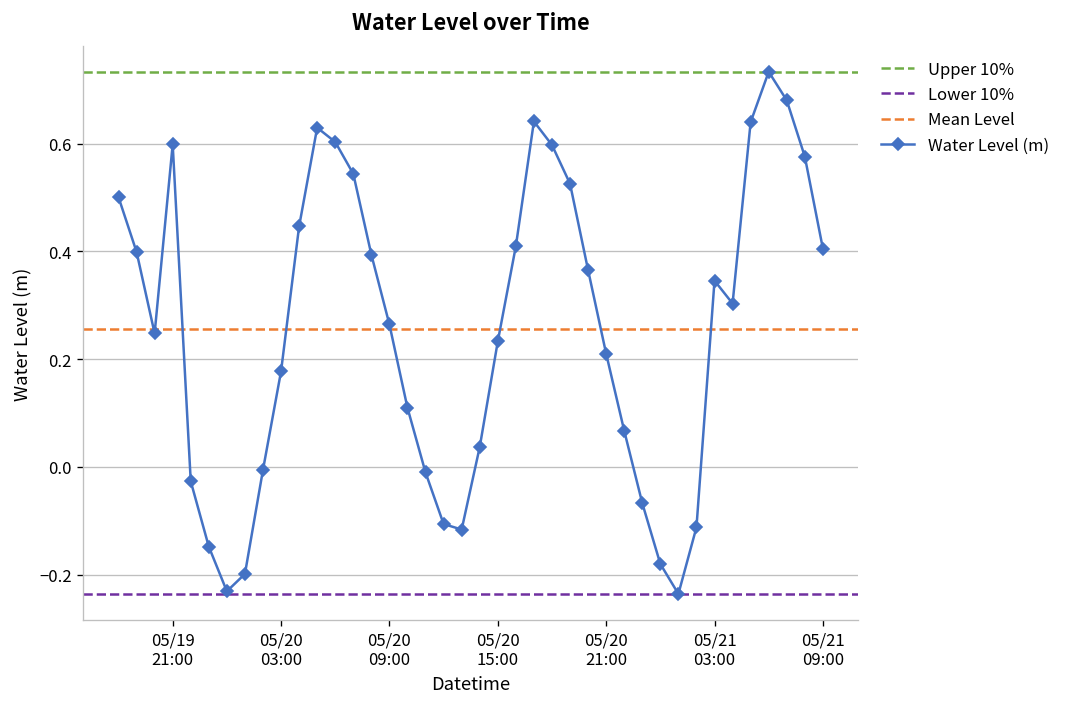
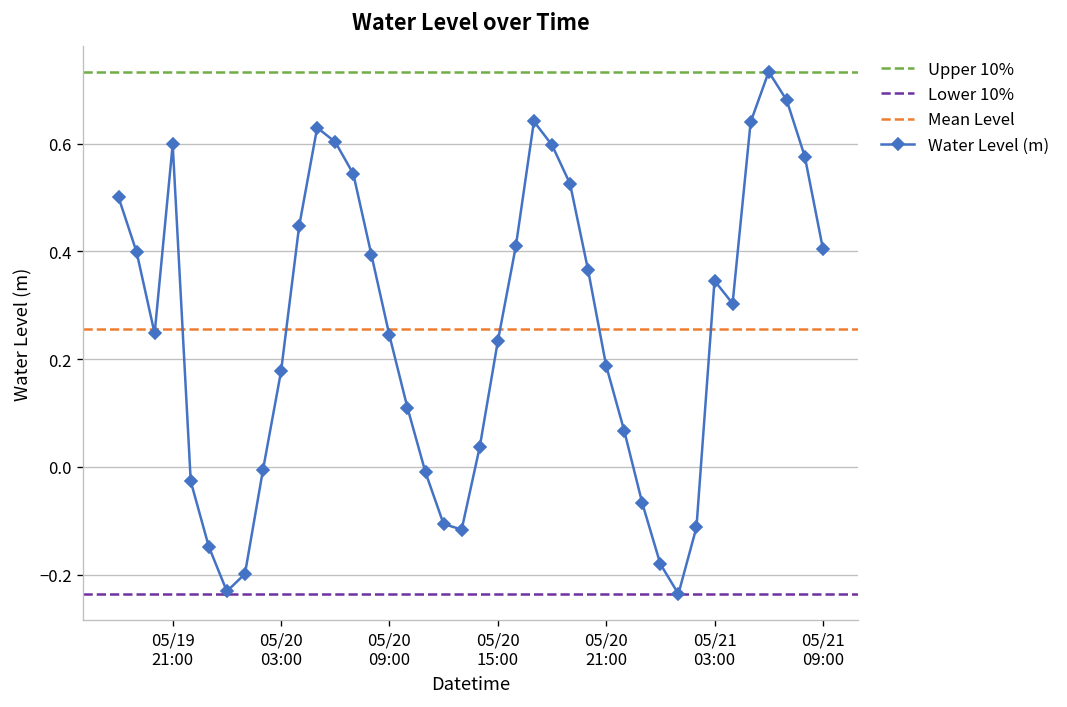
  {
    "05/19 21:00": 0.60,
    "05/20 03:00": 0.18,
-   "05/20 09:00": 0.26,
+   "05/20 09:00": 0.24,
    "05/20 15:00": 0.23,
-   "05/20 21:00": 0.21,
+   "05/20 21:00": 0.19,
    "05/21 03:00": 0.35,
    "05/21 09:00": 0.41
  }
